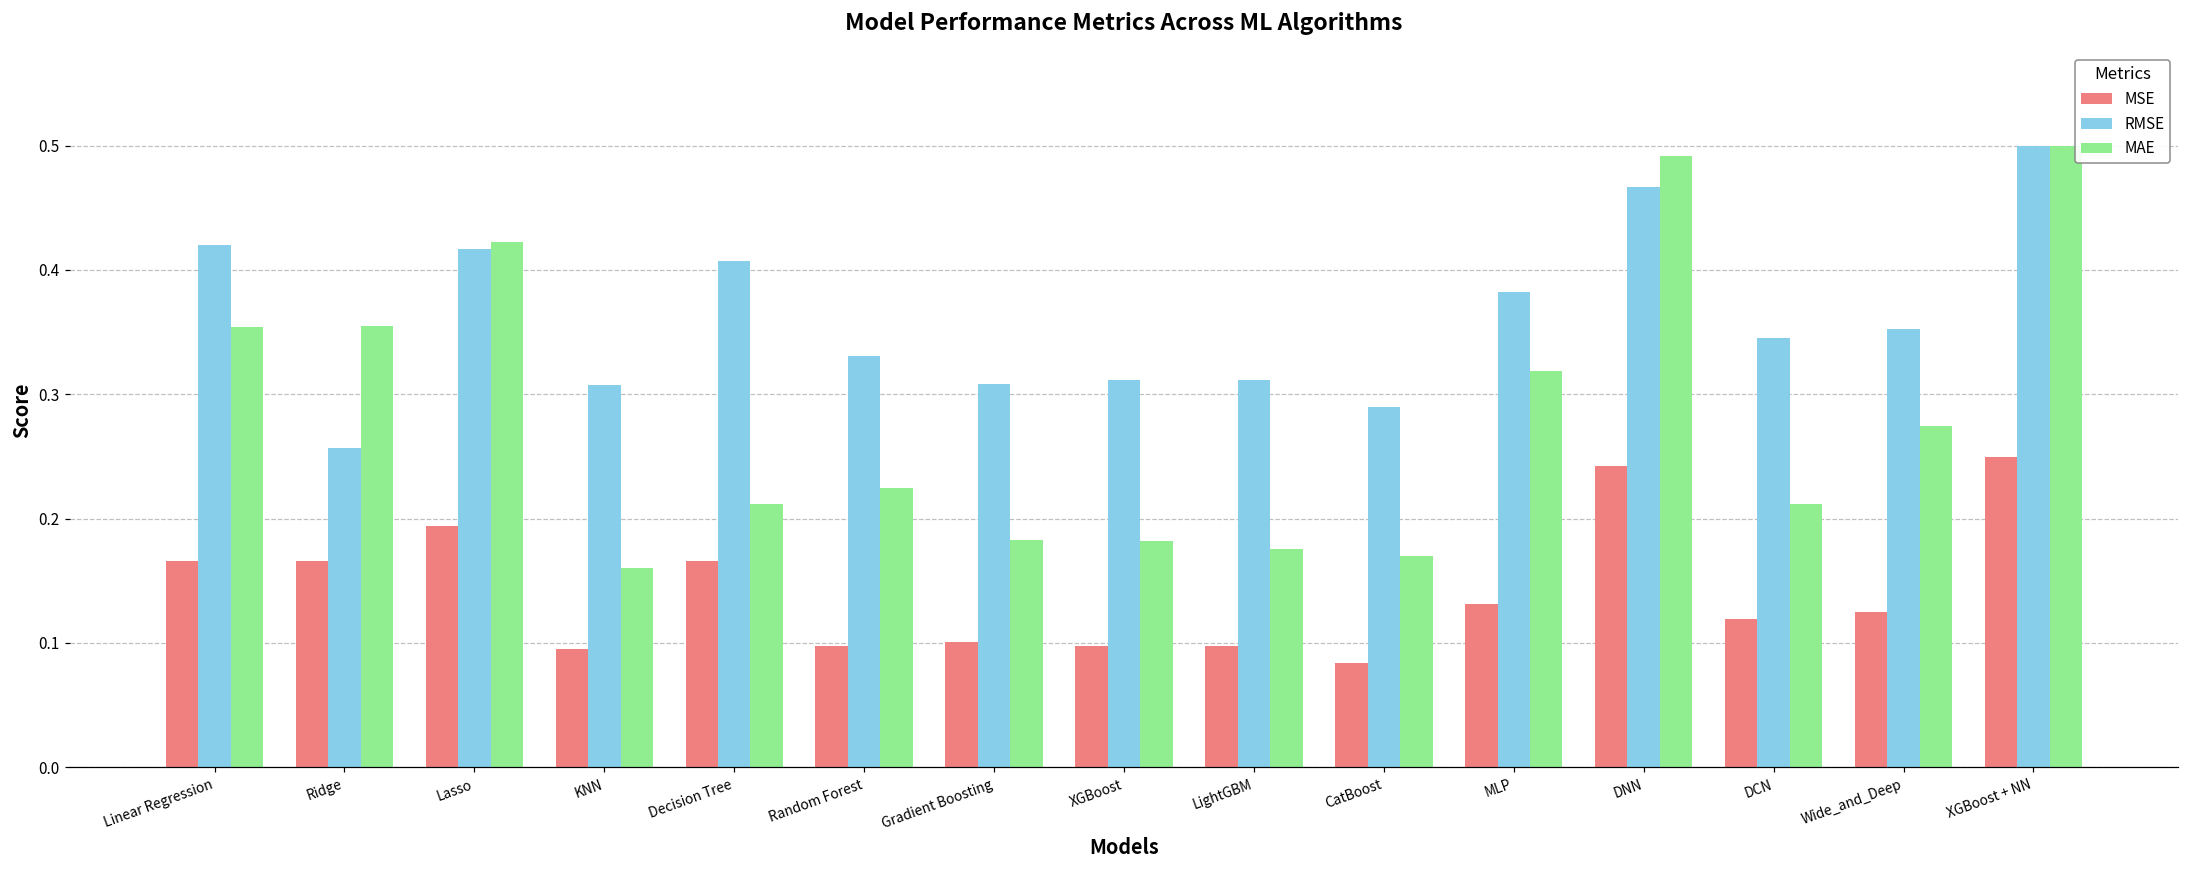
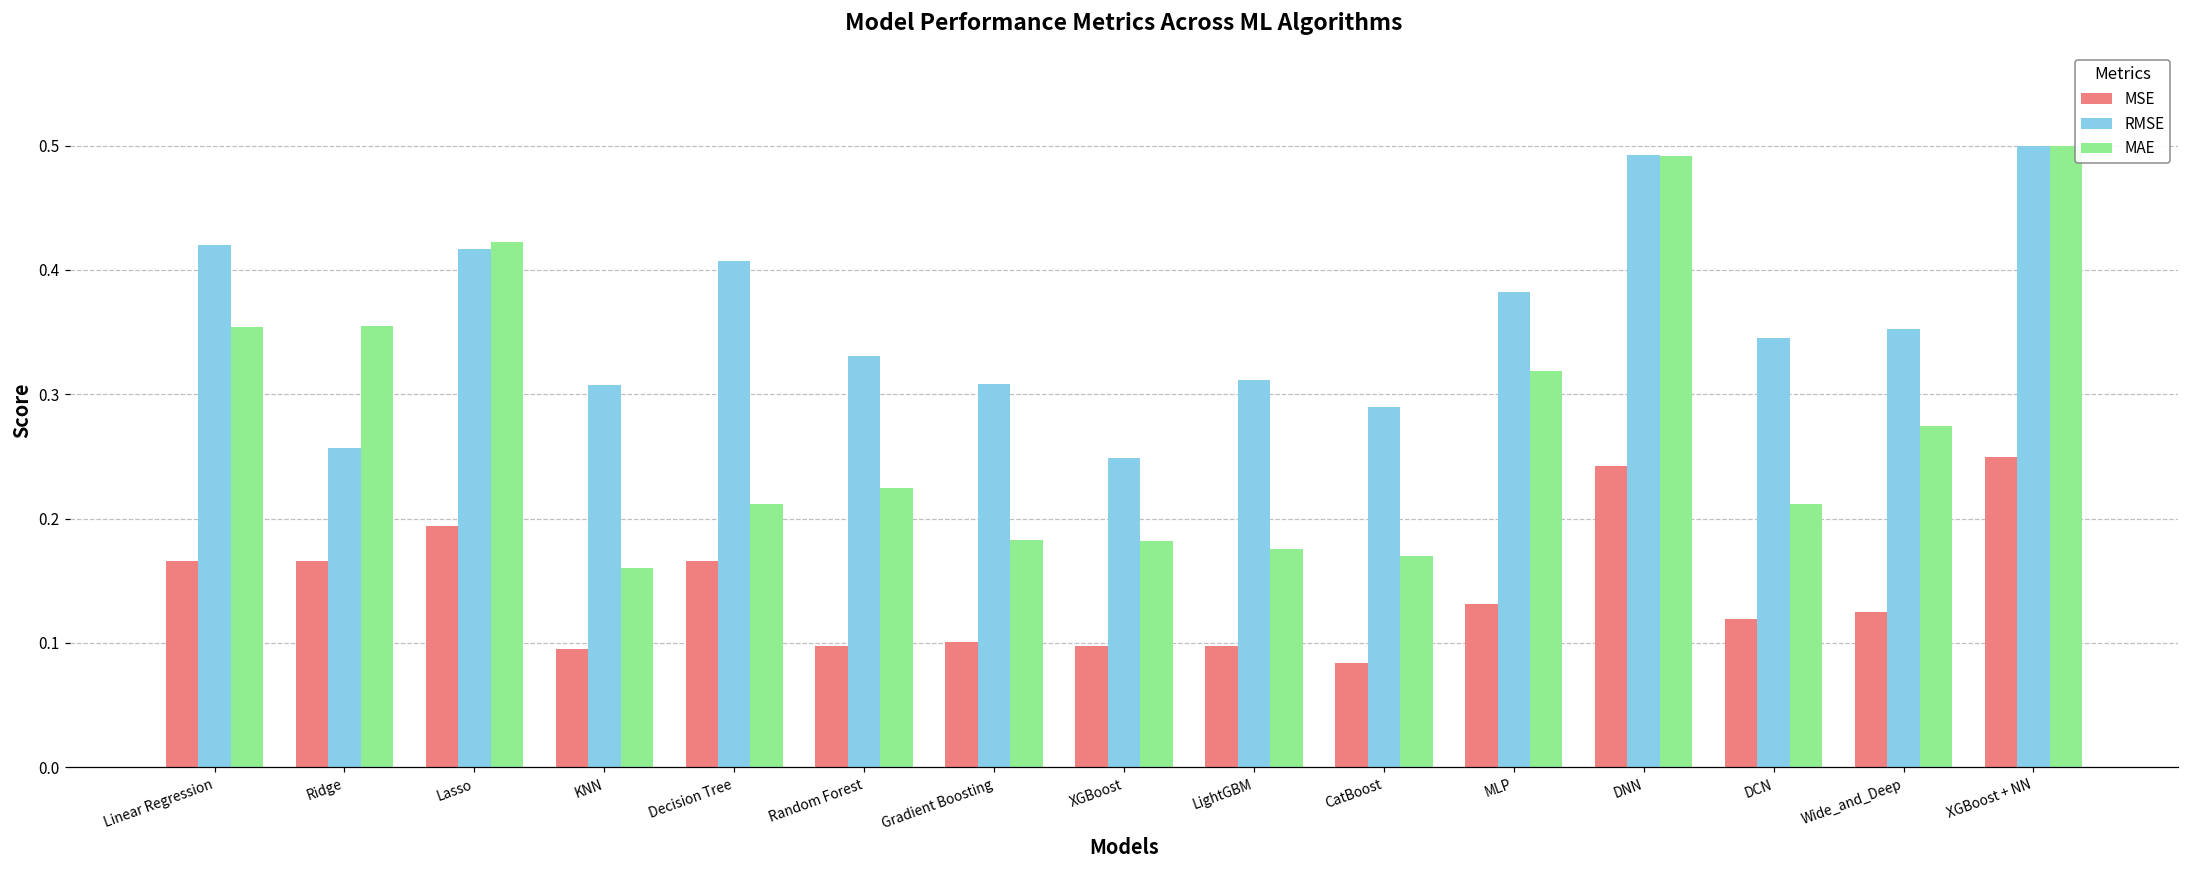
  {
    "MSE": {
      "Linear Regression": 0.166,
      "Ridge": 0.166,
      "Lasso": 0.194,
      "KNN": 0.095,
      "Decision Tree": 0.166,
      "Random Forest": 0.097,
      "Gradient Boosting": 0.101,
      "XGBoost": 0.097,
      "LightGBM": 0.097,
      "CatBoost": 0.084,
      "MLP": 0.132,
      "DNN": 0.242,
      "DCN": 0.119,
      "Wide_and_Deep": 0.124,
      "XGBoost + NN": 0.250
    },
    "RMSE": {
      "Linear Regression": 0.420,
      "Ridge": 0.256,
      "Lasso": 0.417,
      "KNN": 0.308,
      "Decision Tree": 0.407,
      "Random Forest": 0.330,
      "Gradient Boosting": 0.309,
-     "XGBoost": 0.312,
+     "XGBoost": 0.249,
      "LightGBM": 0.311,
      "CatBoost": 0.290,
      "MLP": 0.383,
-     "DNN": 0.467,
+     "DNN": 0.492,
      "DCN": 0.345,
      "Wide_and_Deep": 0.353,
      "XGBoost + NN": 0.500
    },
    "MAE": {
      "Linear Regression": 0.354,
      "Ridge": 0.355,
      "Lasso": 0.423,
      "KNN": 0.160,
      "Decision Tree": 0.212,
      "Random Forest": 0.224,
      "Gradient Boosting": 0.182,
      "XGBoost": 0.182,
      "LightGBM": 0.175,
      "CatBoost": 0.170,
      "MLP": 0.319,
      "DNN": 0.492,
      "DCN": 0.212,
      "Wide_and_Deep": 0.274,
      "XGBoost + NN": 0.500
    }
  }
